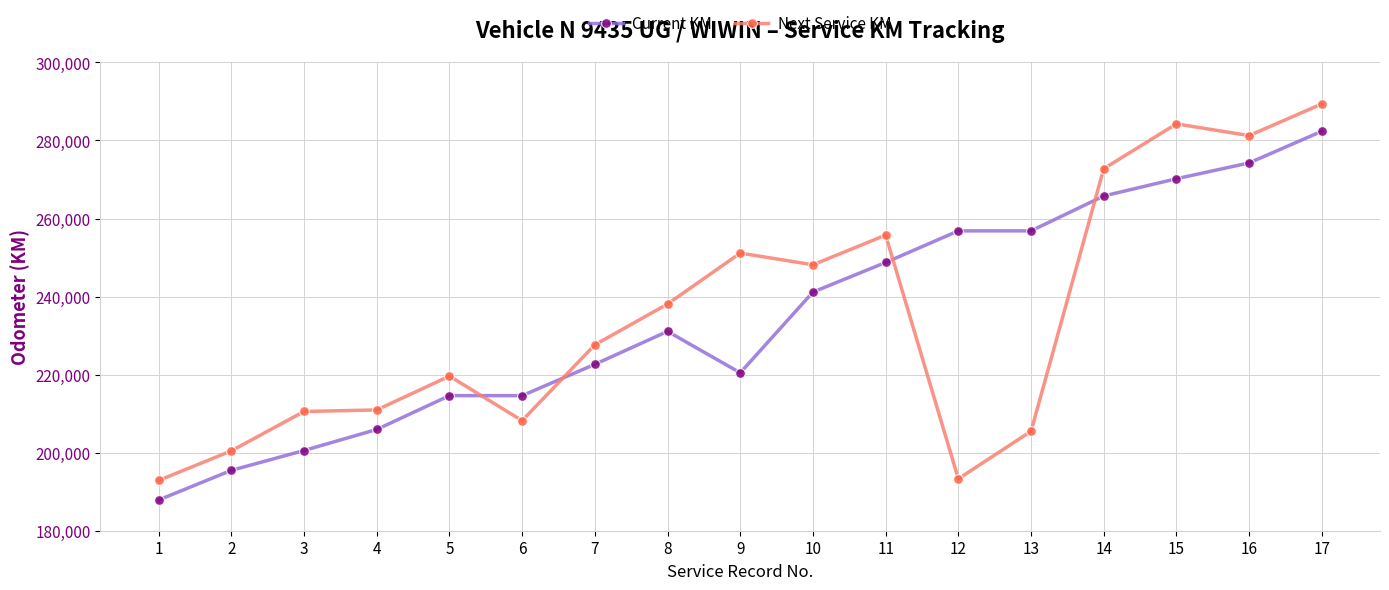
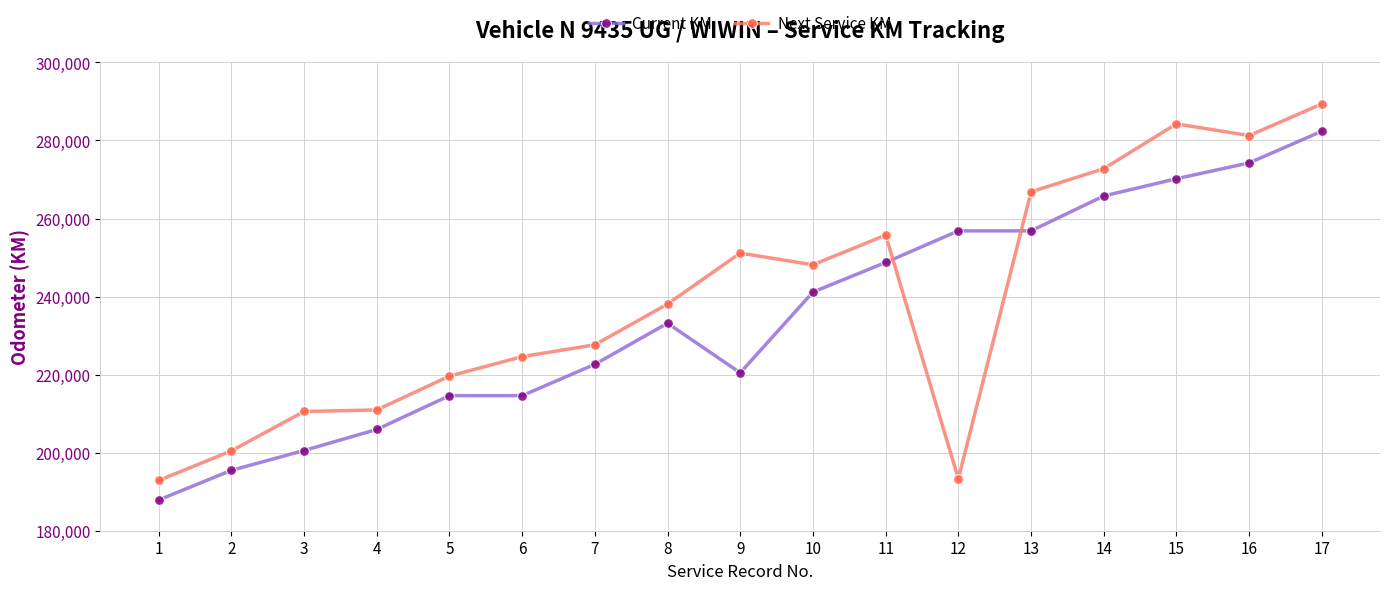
  {
    "Current KM": {
      "1": "188,000",
      "2": "195,000",
      "3": "201,000",
      "4": "206,000",
      "5": "215,000",
      "6": "215,000",
      "7": "223,000",
-     "8": "231,000",
+     "8": "233,000",
      "9": "220,000",
      "10": "241,000",
      "11": "249,000",
      "12": "257,000",
      "13": "257,000",
      "14": "266,000",
      "15": "270,000",
      "16": "274,000",
      "17": "282,000"
    },
    "Next Service KM": {
      "1": "193,000",
      "2": "200,000",
      "3": "211,000",
      "4": "211,000",
      "5": "220,000",
-     "6": "208,000",
+     "6": "225,000",
      "7": "228,000",
      "8": "238,000",
      "9": "251,000",
      "10": "248,000",
      "11": "256,000",
      "12": "193,000",
-     "13": "205,000",
+     "13": "267,000",
      "14": "273,000",
      "15": "284,000",
      "16": "281,000",
      "17": "289,000"
    }
  }
